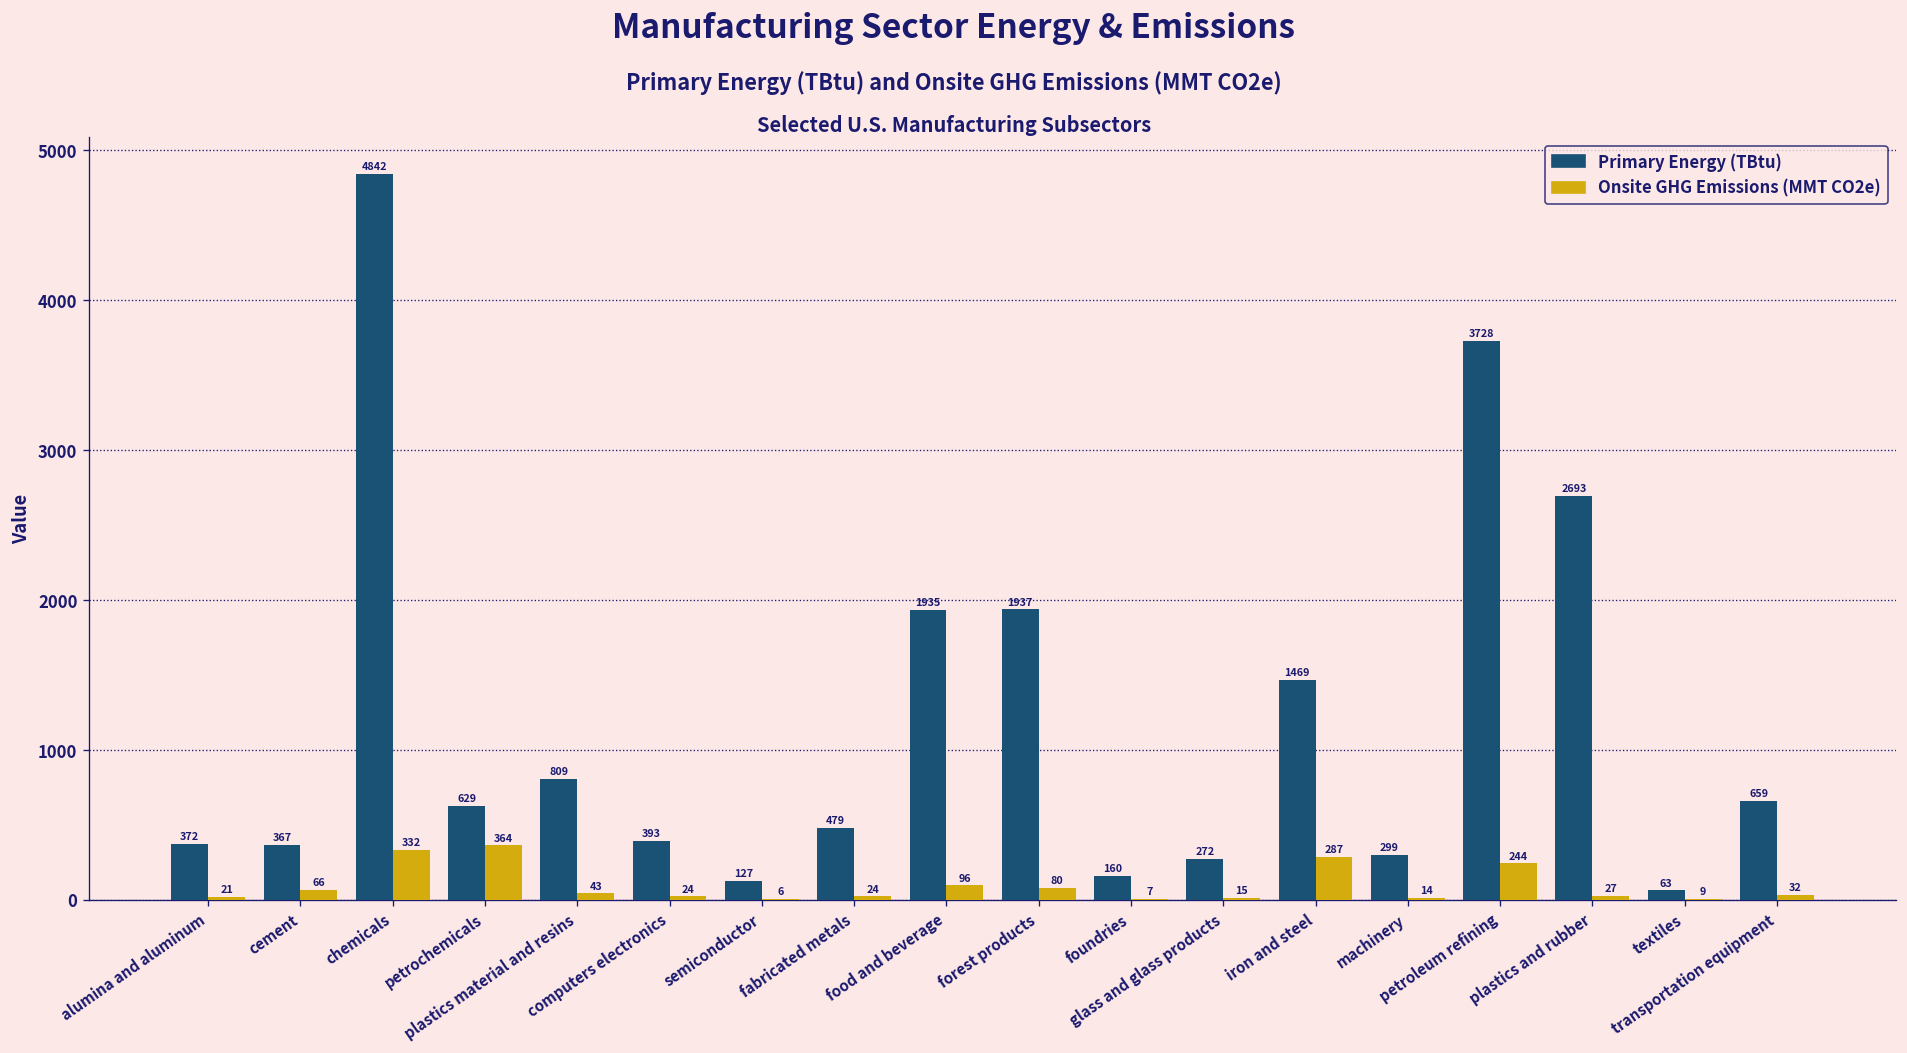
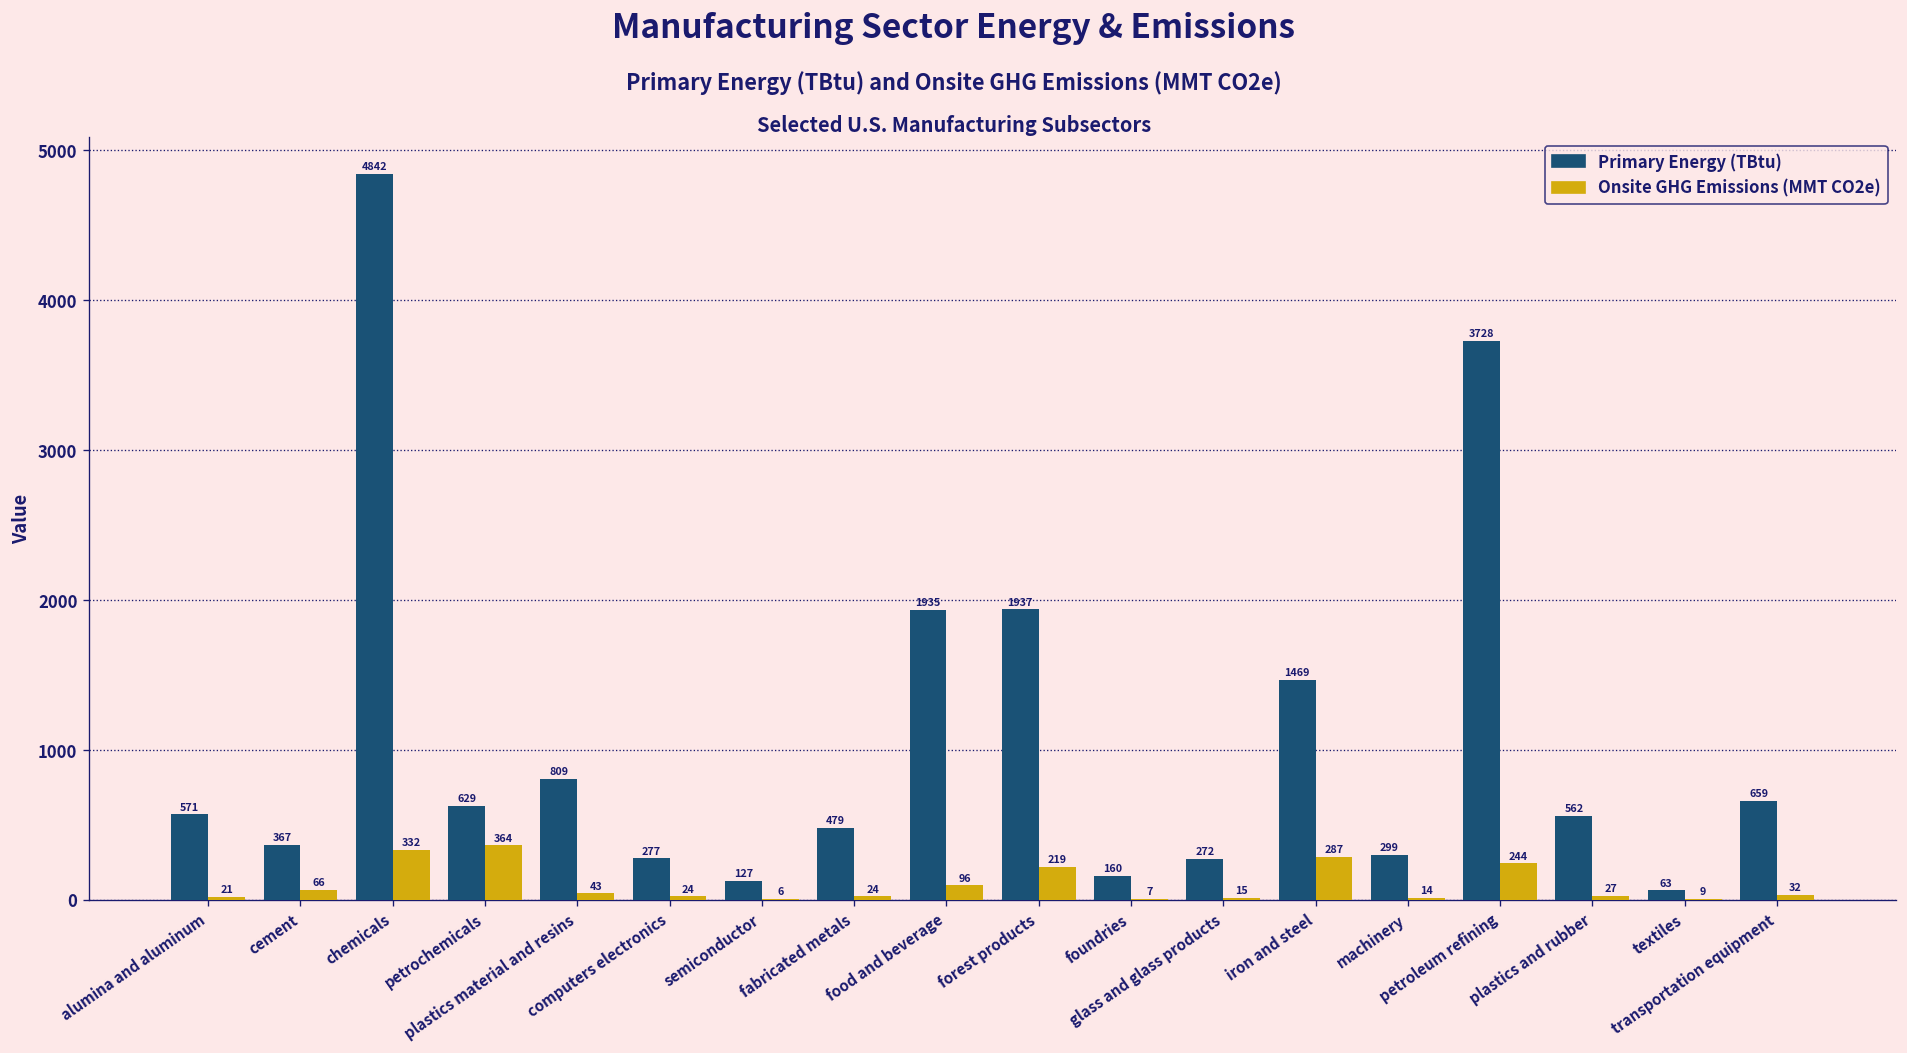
  {
    "Primary Energy (TBtu)": {
-     "alumina and aluminum": 372,
+     "alumina and aluminum": 571,
      "cement": 367,
      "chemicals": 4842,
      "petrochemicals": 629,
      "plastics material and resins": 809,
-     "computers electronics": 393,
+     "computers electronics": 277,
      "semiconductor": 127,
      "fabricated metals": 479,
      "food and beverage": 1935,
      "forest products": 1937,
      "foundries": 160,
      "glass and glass products": 272,
      "iron and steel": 1469,
      "machinery": 299,
      "petroleum refining": 3728,
-     "plastics and rubber": 2693,
+     "plastics and rubber": 562,
      "textiles": 63,
      "transportation equipment": 659
    },
    "Onsite GHG Emissions (MMT CO2e)": {
      "alumina and aluminum": 21,
      "cement": 66,
      "chemicals": 332,
      "petrochemicals": 364,
      "plastics material and resins": 43,
      "computers electronics": 24,
      "semiconductor": 6,
      "fabricated metals": 24,
      "food and beverage": 96,
-     "forest products": 80,
+     "forest products": 219,
      "foundries": 7,
      "glass and glass products": 15,
      "iron and steel": 287,
      "machinery": 14,
      "petroleum refining": 244,
      "plastics and rubber": 27,
      "textiles": 9,
      "transportation equipment": 32
    }
  }
